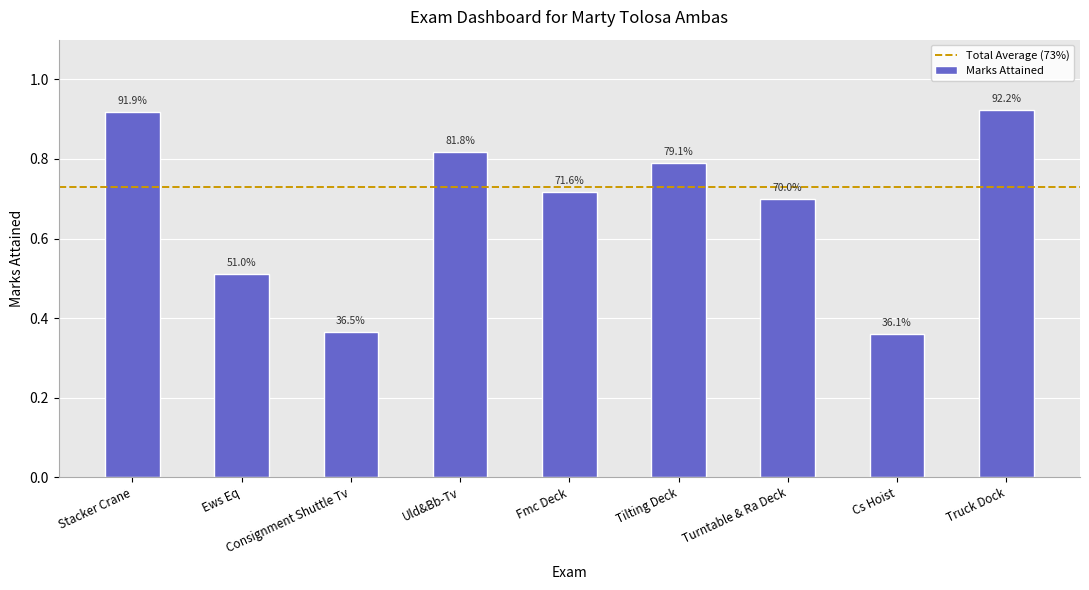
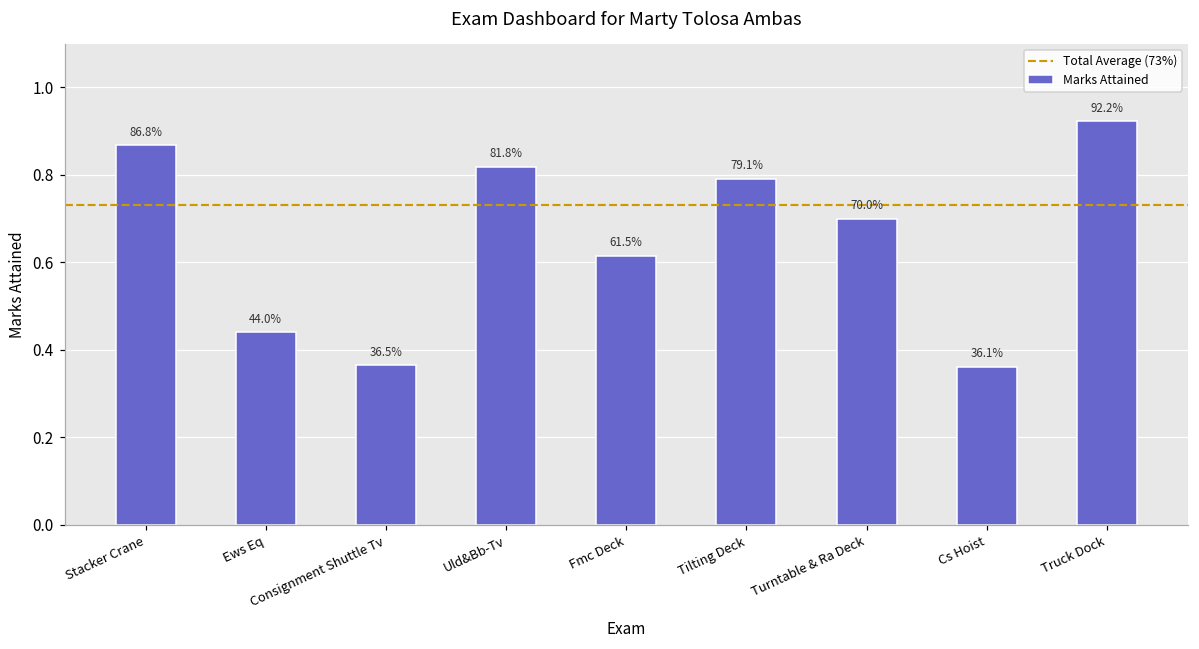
  {
-   "Stacker Crane": "91.9%",
-   "Ews Eq": "51.0%",
+   "Stacker Crane": "86.8%",
+   "Ews Eq": "44.0%",
    "Consignment Shuttle Tv": "36.5%",
    "Uld&Bb-Tv": "81.8%",
-   "Fmc Deck": "71.6%",
+   "Fmc Deck": "61.5%",
    "Tilting Deck": "79.1%",
    "Turntable & Ra Deck": "70.0%",
    "Cs Hoist": "36.1%",
    "Truck Dock": "92.2%"
  }
